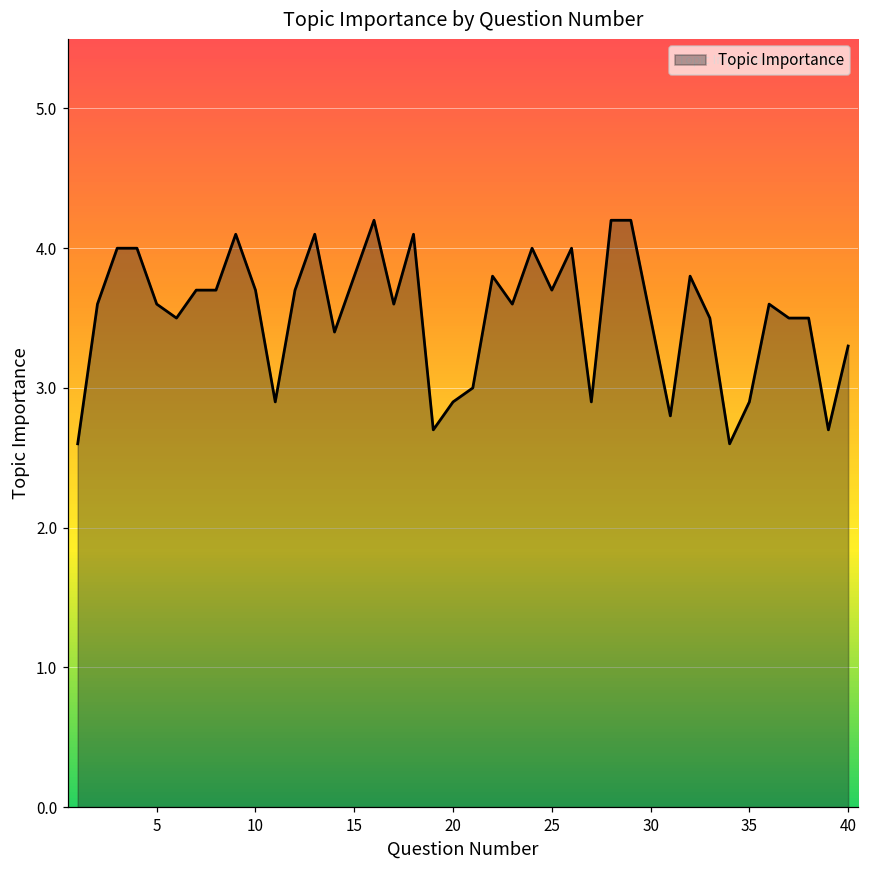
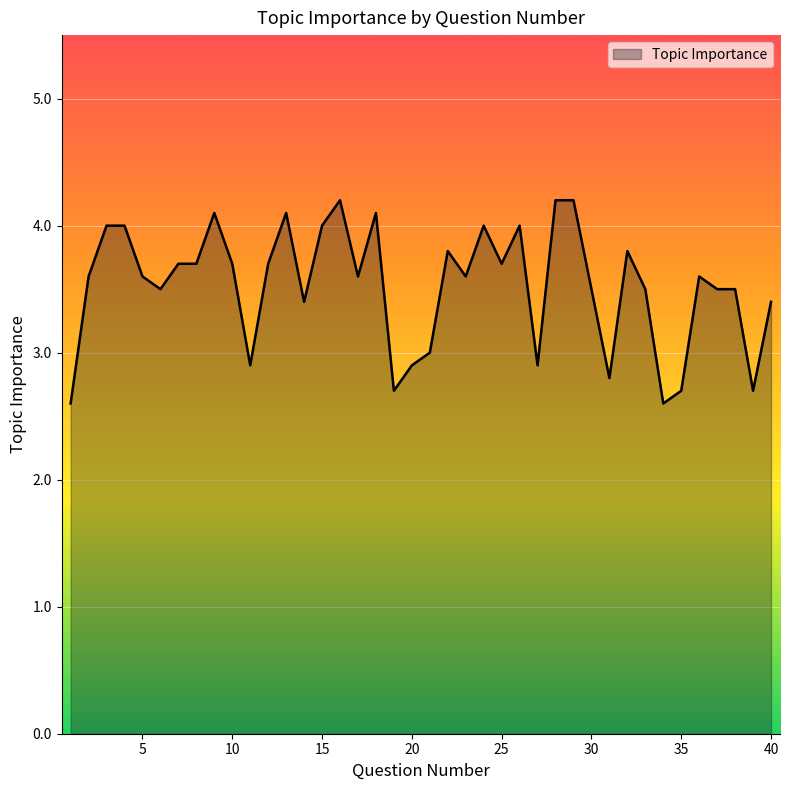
  {
    "5": 3.6,
    "10": 3.7,
-   "15": 3.8,
+   "15": 4.0,
    "20": 2.9,
    "25": 3.7,
    "30": 3.5,
-   "35": 2.9,
-   "40": 3.3
+   "35": 2.7,
+   "40": 3.4
  }
